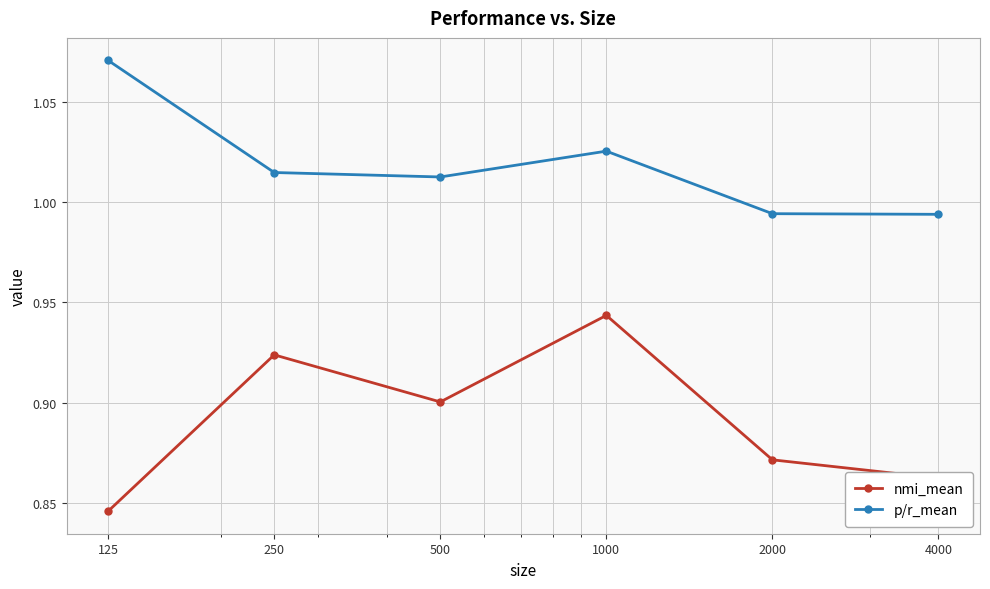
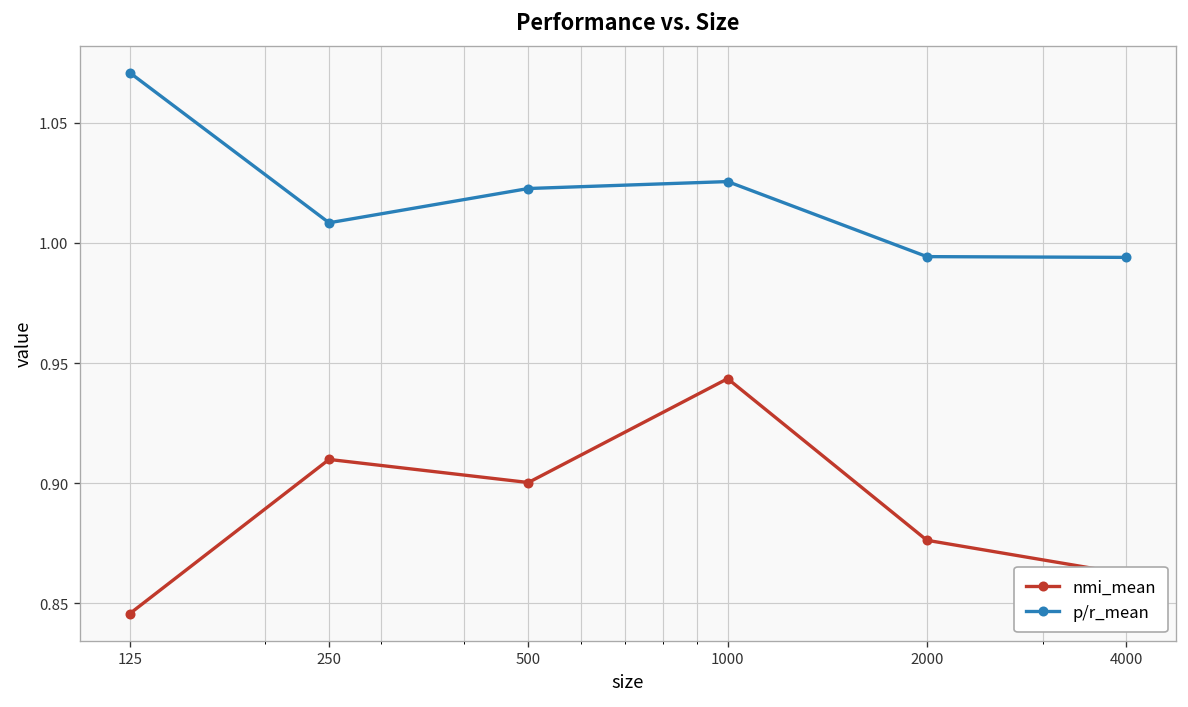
  {
    "nmi_mean": {
      "125": 0.846,
-     "250": 0.924,
+     "250": 0.910,
      "500": 0.900,
      "1000": 0.944,
-     "2000": 0.871
+     "2000": 0.876
    },
    "p/r_mean": {
      "125": 1.071,
-     "250": 1.015,
-     "500": 1.013,
+     "250": 1.008,
+     "500": 1.023,
      "1000": 1.026,
      "2000": 0.994,
      "4000": 0.994
    }
  }
